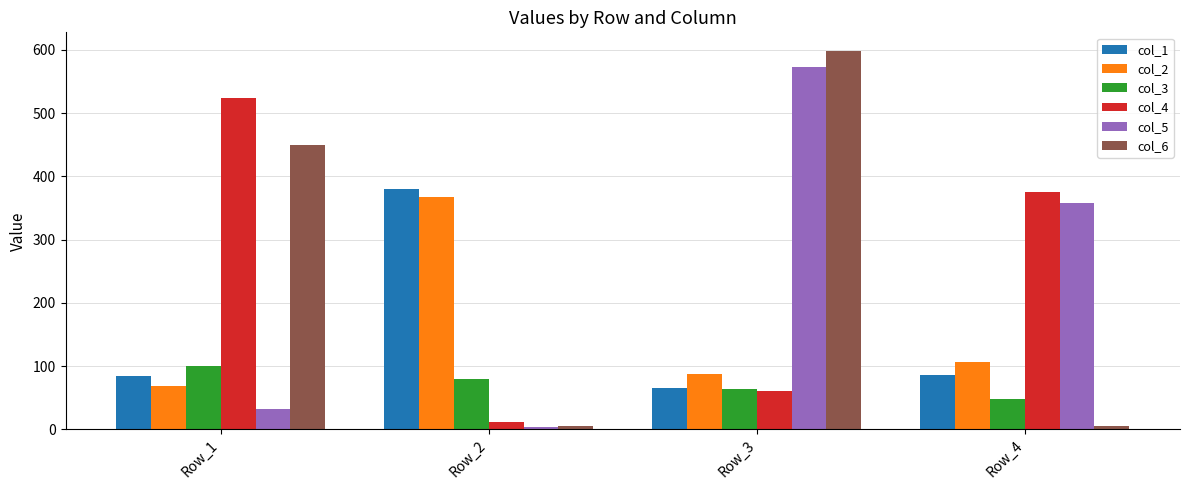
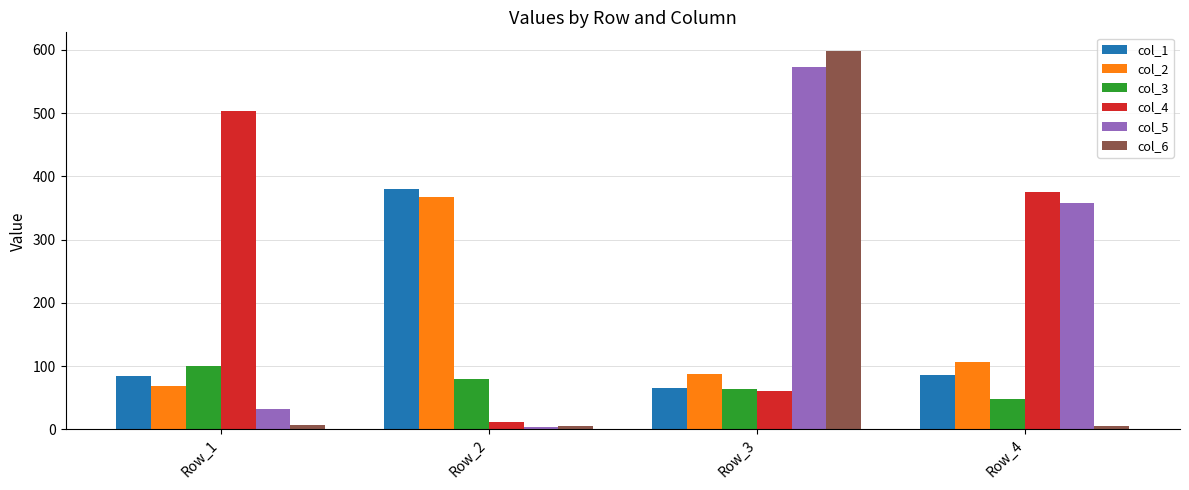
  {
    "col_1": {
      "Row_1": 80,
      "Row_2": 380,
      "Row_3": 70,
      "Row_4": 90
    },
    "col_2": {
      "Row_1": 70,
      "Row_2": 370,
      "Row_3": 90,
      "Row_4": 110
    },
    "col_3": {
      "Row_1": 100,
      "Row_2": 80,
      "Row_3": 60,
      "Row_4": 50
    },
    "col_4": {
-     "Row_1": 520,
+     "Row_1": 500,
      "Row_2": 10,
      "Row_3": 60,
      "Row_4": 380
    },
    "col_5": {
      "Row_1": 30,
      "Row_3": 570,
      "Row_4": 360
    },
    "col_6": {
-     "Row_1": 450,
+     "Row_1": 10,
      "Row_2": 10,
      "Row_3": 600,
      "Row_4": 10
    }
  }
